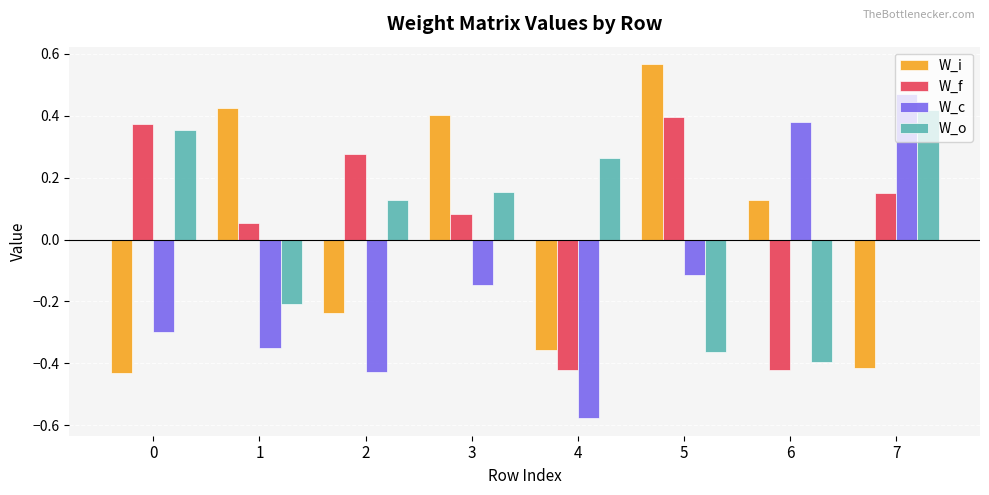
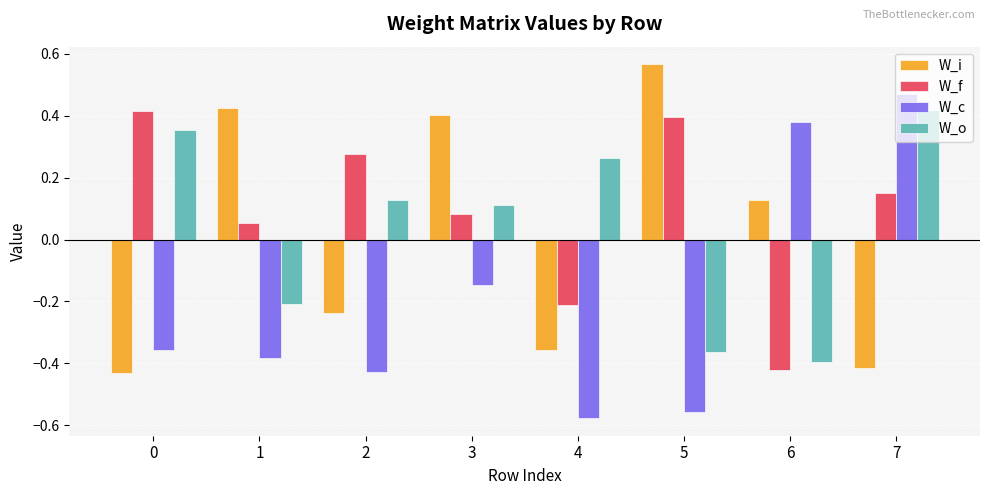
  {
    "W_i": {
      "0": -0.43,
      "1": 0.43,
      "2": -0.24,
      "3": 0.40,
      "4": -0.36,
      "5": 0.57,
      "6": 0.13,
      "7": -0.41
    },
    "W_f": {
-     "0": 0.37,
+     "0": 0.42,
      "1": 0.05,
      "2": 0.28,
      "3": 0.08,
-     "4": -0.42,
+     "4": -0.21,
      "5": 0.40,
      "6": -0.42,
      "7": 0.15
    },
    "W_c": {
-     "0": -0.30,
-     "1": -0.35,
+     "0": -0.36,
+     "1": -0.38,
      "2": -0.43,
      "3": -0.15,
      "4": -0.58,
-     "5": -0.11,
+     "5": -0.56,
      "6": 0.38
    },
    "W_o": {
      "0": 0.35,
      "1": -0.21,
      "2": 0.13,
-     "3": 0.15,
+     "3": 0.11,
      "4": 0.26,
      "5": -0.36,
      "6": -0.40
    }
  }
